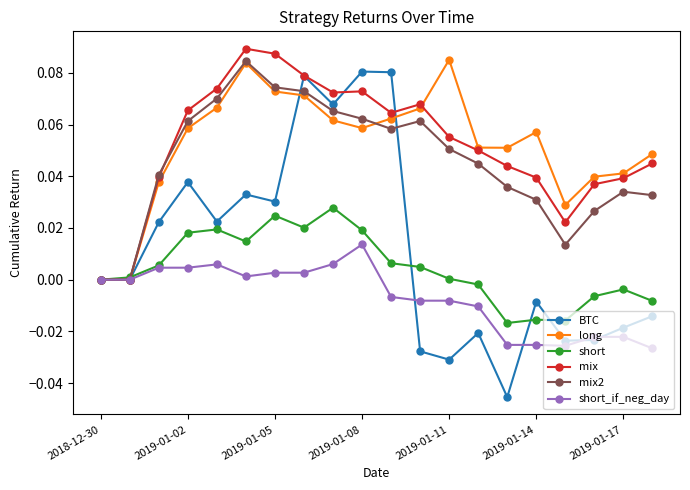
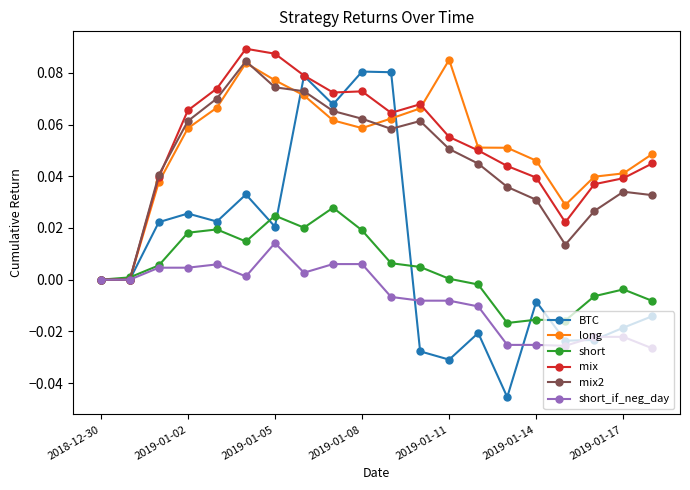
  {
    "BTC": {
-     "2019-01-02": 0.038,
-     "2019-01-05": 0.030,
+     "2019-01-02": 0.026,
+     "2019-01-05": 0.020,
      "2019-01-08": 0.080,
      "2019-01-11": -0.031,
      "2019-01-14": -0.009
    },
    "long": {
      "2019-01-02": 0.059,
-     "2019-01-05": 0.073,
+     "2019-01-05": 0.077,
      "2019-01-08": 0.059,
      "2019-01-11": 0.085,
-     "2019-01-14": 0.057,
+     "2019-01-14": 0.046,
      "2019-01-17": 0.041
    },
    "short": {
      "2019-01-02": 0.018,
      "2019-01-05": 0.025,
      "2019-01-08": 0.019,
      "2019-01-11": 0.000,
      "2019-01-14": -0.015,
      "2019-01-17": -0.004
    },
    "mix": {
      "2019-01-02": 0.065,
      "2019-01-05": 0.087,
      "2019-01-08": 0.073,
      "2019-01-11": 0.055,
      "2019-01-14": 0.039,
      "2019-01-17": 0.039
    },
    "mix2": {
      "2019-01-02": 0.061,
      "2019-01-05": 0.074,
      "2019-01-08": 0.062,
      "2019-01-11": 0.051,
      "2019-01-14": 0.031,
      "2019-01-17": 0.034
    },
    "short_if_neg_day": {
      "2019-01-02": 0.005,
-     "2019-01-05": 0.003,
-     "2019-01-08": 0.014,
+     "2019-01-05": 0.014,
+     "2019-01-08": 0.006,
      "2019-01-11": -0.008,
      "2019-01-14": -0.025
    }
  }
